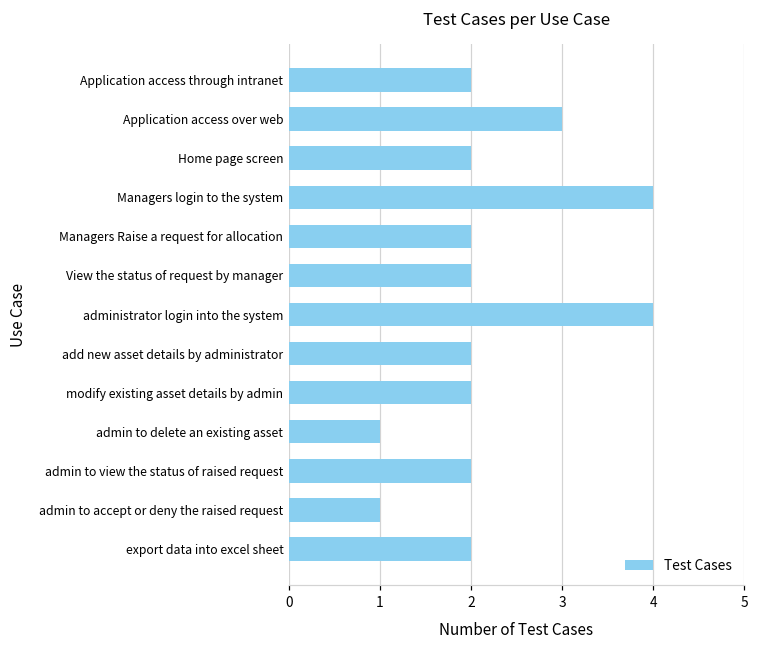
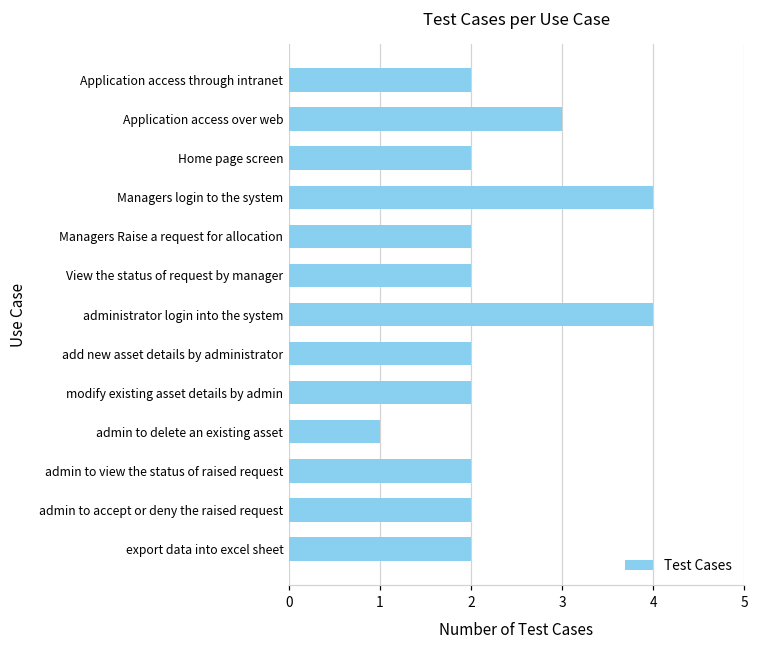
  {
    "Application access through intranet": 2,
    "Application access over web": 3,
    "Home page screen": 2,
    "Managers login to the system": 4,
    "Managers Raise a request for allocation": 2,
    "View the status of request by manager": 2,
    "administrator login into the system": 4,
    "add new asset details by administrator": 2,
    "modify existing asset details by admin": 2,
    "admin to delete an existing asset": 1,
    "admin to view the status of raised request": 2,
-   "admin to accept or deny the raised request": 1,
+   "admin to accept or deny the raised request": 2,
    "export data into excel sheet": 2
  }
